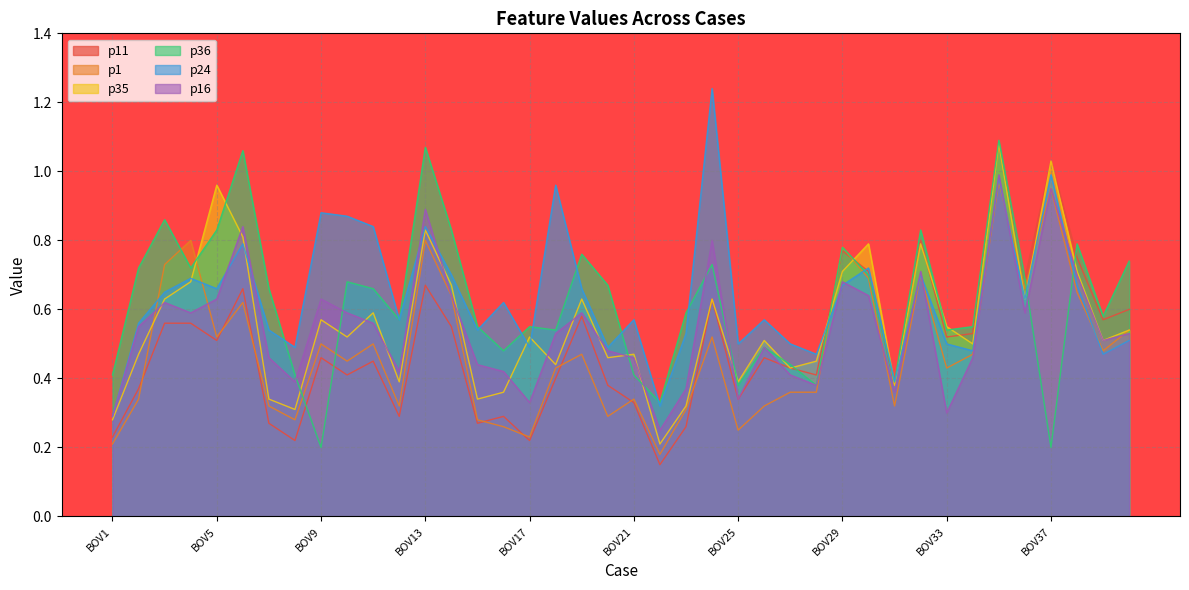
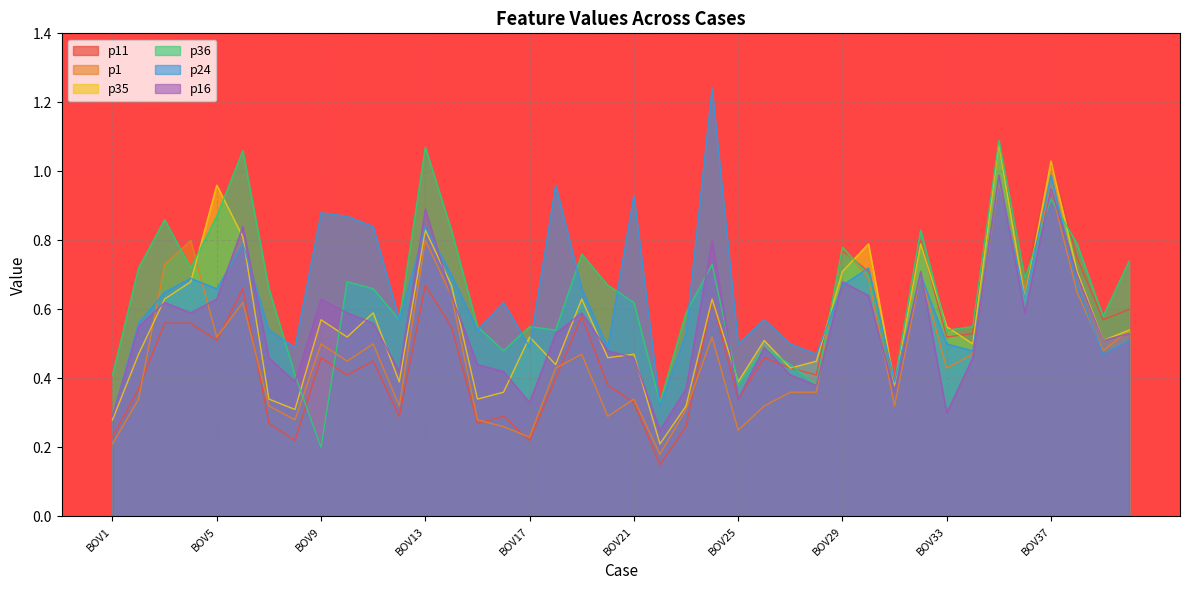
  {
    "p35": {
      "BOV1": 0.28,
      "BOV5": 0.96,
      "BOV9": 0.57,
      "BOV13": 0.83,
      "BOV17": 0.52,
      "BOV21": 0.47,
      "BOV25": 0.39,
      "BOV29": 0.71,
      "BOV33": 0.55
    },
    "p36": {
      "BOV1": 0.41,
-     "BOV5": 0.83,
+     "BOV5": 0.87,
      "BOV9": 0.20,
      "BOV13": 1.07,
      "BOV17": 0.55,
-     "BOV21": 0.41,
+     "BOV21": 0.62,
      "BOV25": 0.38,
      "BOV33": 0.54,
-     "BOV37": 0.20
+     "BOV37": 0.92
    },
    "p24": {
      "BOV5": 0.66,
      "BOV9": 0.88,
      "BOV13": 0.84,
      "BOV17": 0.49,
-     "BOV21": 0.57,
+     "BOV21": 0.93,
      "BOV25": 0.50,
      "BOV29": 0.67,
      "BOV33": 0.50,
      "BOV37": 0.99
    },
    "p16": {
      "BOV5": 0.63,
      "BOV9": 0.63,
      "BOV13": 0.89,
      "BOV17": 0.33,
      "BOV21": 0.46,
      "BOV29": 0.68,
      "BOV33": 0.30
    }
  }
